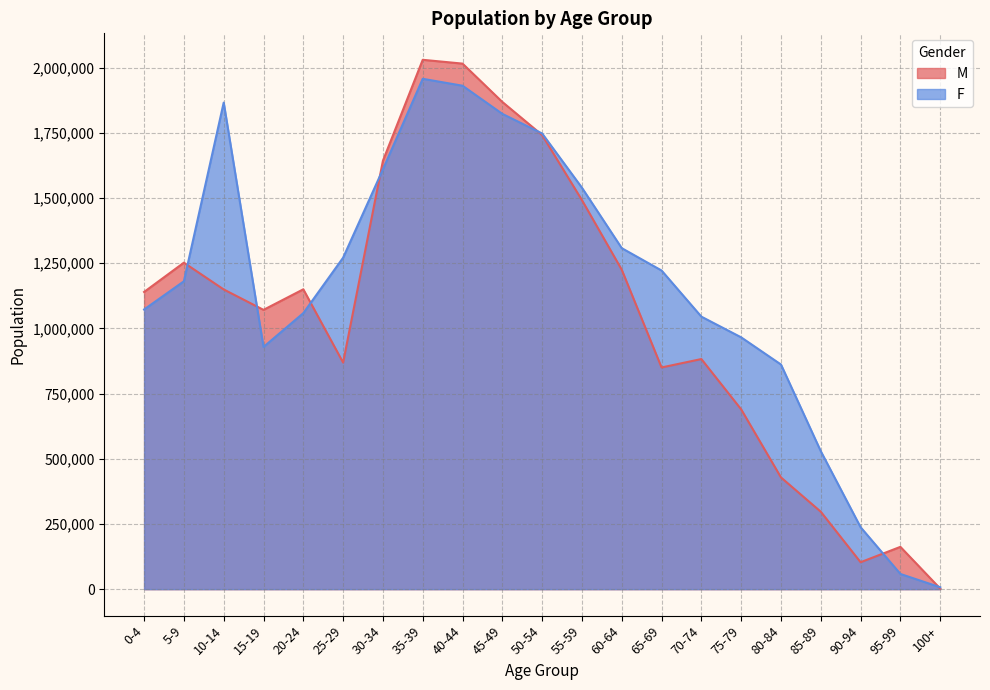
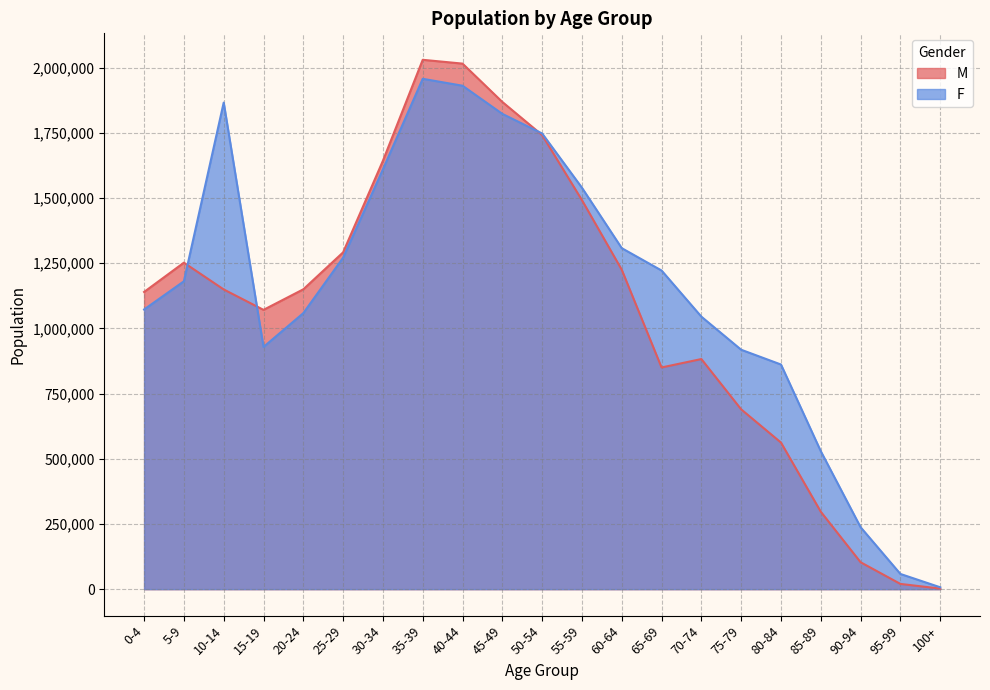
  {
    "M": {
      "0-4": "1,140,000",
      "5-9": "1,250,000",
      "10-14": "1,150,000",
      "15-19": "1,070,000",
      "20-24": "1,150,000",
-     "25-29": "870,000",
+     "25-29": "1,290,000",
      "30-34": "1,640,000",
      "35-39": "2,030,000",
      "40-44": "2,020,000",
      "45-49": "1,870,000",
      "55-59": "1,490,000",
      "60-64": "1,220,000",
      "65-69": "850,000",
      "70-74": "880,000",
      "75-79": "690,000",
-     "80-84": "430,000",
+     "80-84": "560,000",
      "85-89": "300,000",
      "90-94": "100,000",
-     "95-99": "160,000"
+     "95-99": "20,000"
    },
    "F": {
      "0-4": "1,070,000",
      "5-9": "1,180,000",
      "10-14": "1,870,000",
      "15-19": "930,000",
      "20-24": "1,060,000",
      "25-29": "1,270,000",
      "30-34": "1,610,000",
      "35-39": "1,960,000",
      "40-44": "1,930,000",
      "45-49": "1,820,000",
      "55-59": "1,540,000",
      "60-64": "1,310,000",
      "65-69": "1,220,000",
      "70-74": "1,050,000",
-     "75-79": "970,000",
+     "75-79": "920,000",
      "80-84": "860,000",
      "85-89": "530,000",
      "90-94": "240,000",
      "95-99": "60,000"
    }
  }
